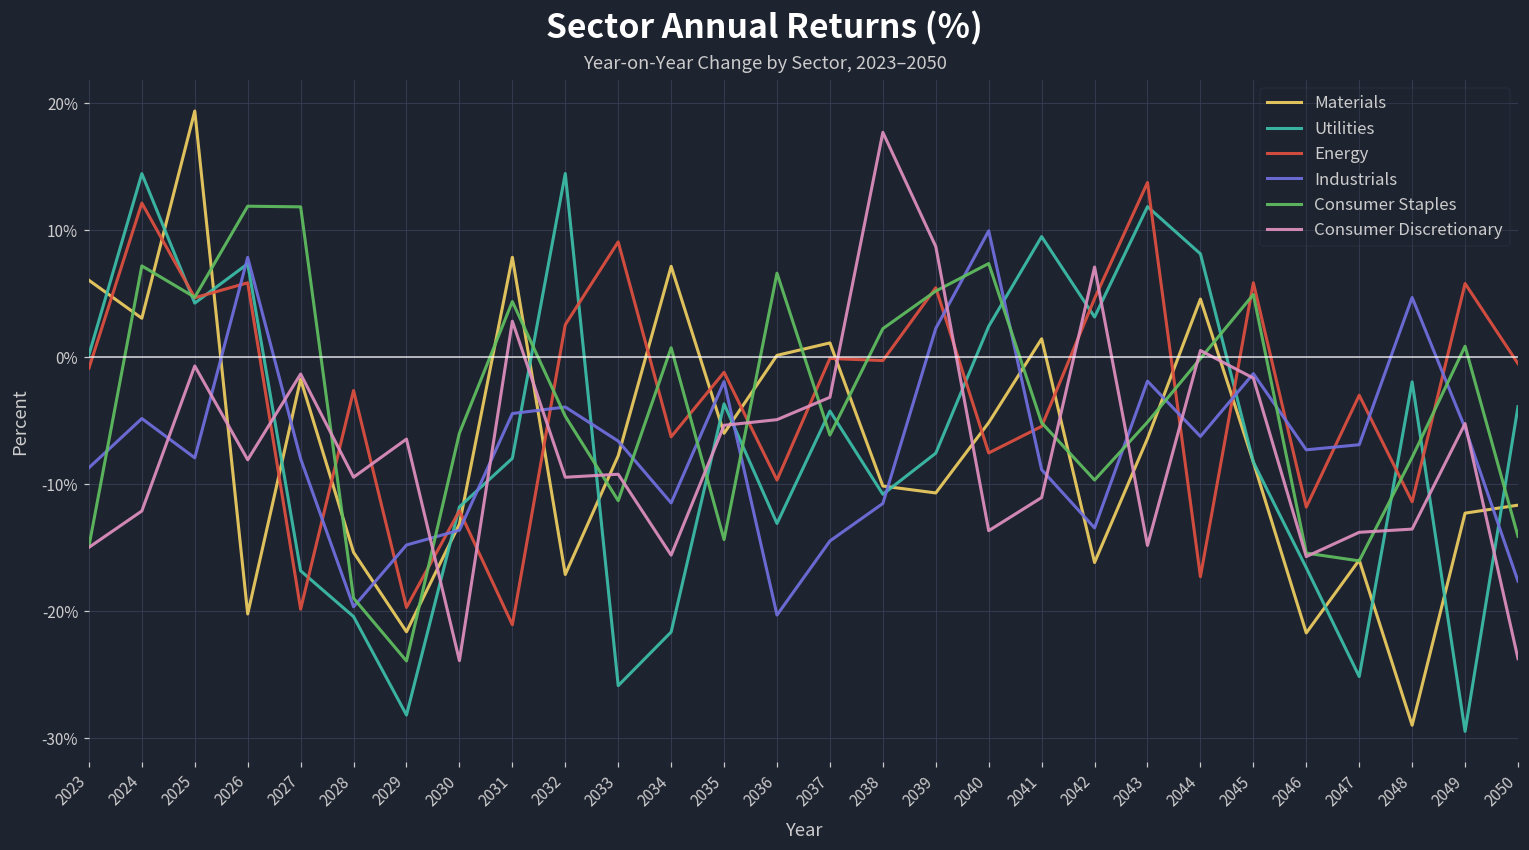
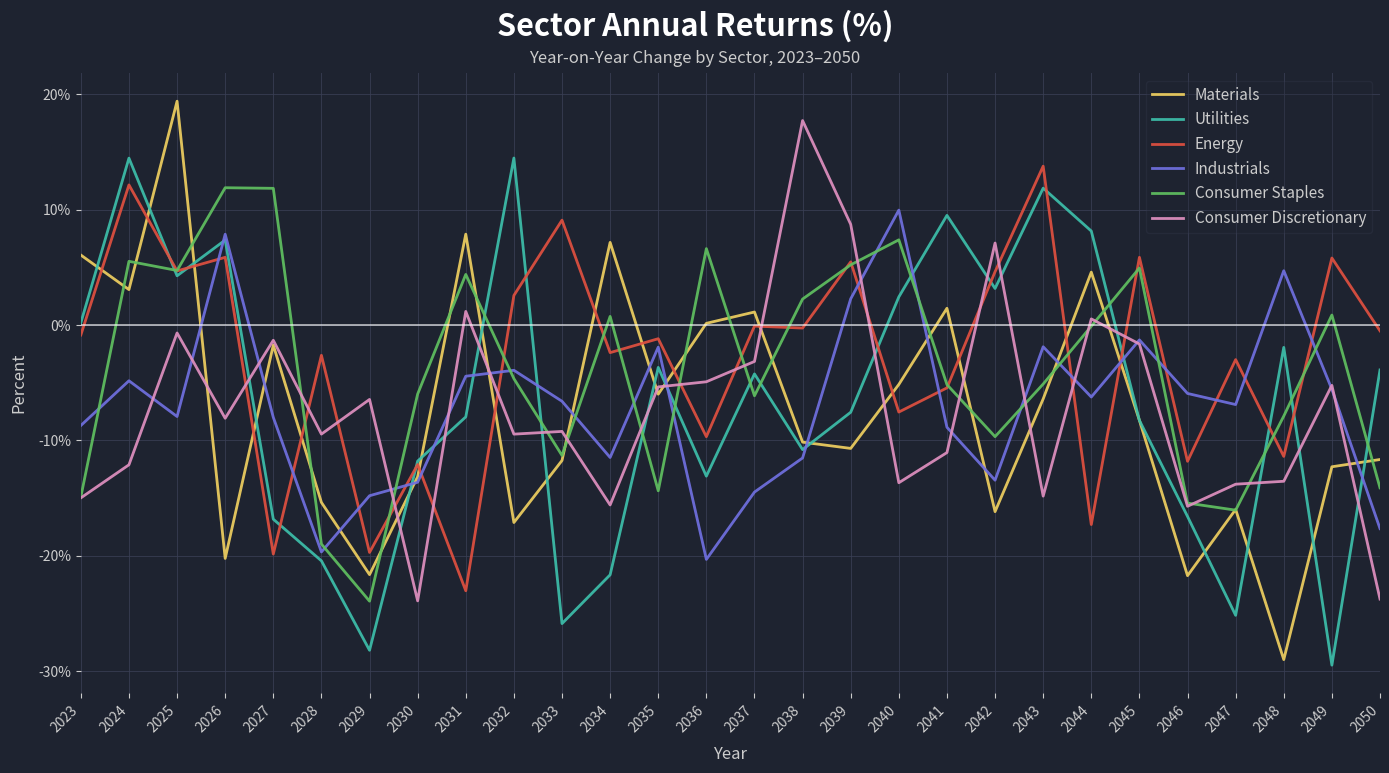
  {
    "Materials": {
      "2023": "6.1%",
      "2024": "3.1%",
      "2025": "19.4%",
      "2026": "-20.2%",
      "2027": "-1.7%",
      "2028": "-15.4%",
      "2029": "-21.6%",
      "2030": "-13.1%",
      "2031": "7.9%",
      "2032": "-17.1%",
-     "2033": "-7.8%",
+     "2033": "-11.7%",
      "2034": "7.2%",
      "2035": "-6.0%",
      "2036": "0.1%",
      "2037": "1.1%",
      "2038": "-10.2%",
      "2039": "-10.7%",
      "2040": "-5.2%",
      "2041": "1.5%",
      "2042": "-16.2%",
      "2043": "-6.4%",
      "2044": "4.6%",
      "2046": "-21.7%",
      "2048": "-29.0%",
      "2049": "-12.3%",
      "2050": "-11.7%"
    },
    "Utilities": {
      "2023": "0.2%",
      "2024": "14.5%",
      "2025": "4.3%",
      "2026": "7.4%",
      "2027": "-16.8%",
      "2028": "-20.4%",
      "2029": "-28.2%",
      "2030": "-11.8%",
      "2031": "-8.0%",
      "2032": "14.5%",
      "2033": "-25.9%",
      "2034": "-21.6%",
      "2035": "-3.7%",
      "2036": "-13.1%",
      "2037": "-4.2%",
      "2038": "-10.8%",
      "2039": "-7.6%",
      "2040": "2.4%",
      "2041": "9.5%",
      "2042": "3.2%",
      "2043": "11.9%",
      "2044": "8.1%",
      "2046": "-16.6%",
      "2047": "-25.2%",
      "2048": "-1.9%",
      "2049": "-29.5%",
      "2050": "-3.9%"
    },
    "Energy": {
      "2023": "-0.9%",
      "2024": "12.1%",
      "2026": "5.9%",
      "2027": "-19.8%",
      "2028": "-2.6%",
      "2029": "-19.7%",
      "2030": "-12.1%",
-     "2031": "-21.1%",
+     "2031": "-23.0%",
      "2032": "2.6%",
      "2033": "9.1%",
-     "2034": "-6.3%",
+     "2034": "-2.4%",
      "2035": "-1.2%",
      "2036": "-9.7%",
      "2037": "-0.1%",
      "2038": "-0.3%",
      "2039": "5.5%",
      "2040": "-7.5%",
      "2041": "-5.4%",
      "2042": "4.6%",
      "2043": "13.8%",
      "2044": "-17.3%",
      "2045": "5.9%",
      "2046": "-11.8%",
      "2047": "-3.0%",
      "2048": "-11.4%",
      "2049": "5.8%",
      "2050": "-0.5%"
    },
    "Industrials": {
      "2023": "-8.7%",
      "2024": "-4.8%",
      "2025": "-7.9%",
      "2026": "7.9%",
      "2027": "-8.0%",
      "2028": "-19.7%",
      "2029": "-14.8%",
      "2030": "-13.6%",
      "2031": "-4.4%",
      "2032": "-3.9%",
      "2033": "-6.6%",
      "2034": "-11.5%",
      "2035": "-1.9%",
      "2036": "-20.3%",
      "2037": "-14.5%",
      "2038": "-11.5%",
      "2039": "2.3%",
      "2040": "10.0%",
      "2041": "-8.9%",
      "2042": "-13.4%",
      "2043": "-1.9%",
      "2044": "-6.2%",
      "2045": "-1.3%",
-     "2046": "-7.3%",
+     "2046": "-5.9%",
      "2047": "-6.9%",
      "2048": "4.7%",
      "2049": "-5.6%",
      "2050": "-17.6%"
    },
    "Consumer Staples": {
-     "2024": "7.2%",
+     "2024": "5.5%",
      "2026": "11.9%",
      "2027": "11.8%",
      "2028": "-19.0%",
      "2029": "-23.9%",
      "2030": "-6.0%",
      "2031": "4.4%",
      "2032": "-4.6%",
      "2033": "-11.3%",
      "2034": "0.7%",
      "2035": "-14.4%",
      "2036": "6.6%",
      "2037": "-6.1%",
      "2038": "2.2%",
      "2039": "5.2%",
      "2040": "7.4%",
      "2041": "-5.2%",
      "2042": "-9.7%",
      "2043": "-5.1%",
      "2044": "-0.1%",
      "2045": "4.9%",
      "2046": "-15.4%",
      "2048": "-7.9%",
      "2049": "0.9%",
      "2050": "-14.1%"
    },
    "Consumer Discretionary": {
      "2024": "-12.1%",
      "2025": "-0.7%",
      "2026": "-8.1%",
      "2027": "-1.3%",
      "2028": "-9.5%",
      "2029": "-6.4%",
      "2030": "-23.9%",
-     "2031": "2.8%",
+     "2031": "1.2%",
      "2032": "-9.5%",
      "2033": "-9.2%",
      "2034": "-15.6%",
      "2035": "-5.4%",
      "2036": "-4.9%",
      "2037": "-3.2%",
      "2038": "17.7%",
      "2039": "8.7%",
      "2040": "-13.7%",
      "2041": "-11.1%",
      "2042": "7.1%",
      "2043": "-14.8%",
      "2044": "0.5%",
      "2045": "-1.6%",
      "2046": "-15.7%",
      "2047": "-13.8%",
      "2048": "-13.5%",
      "2049": "-5.2%",
      "2050": "-23.7%"
    }
  }
